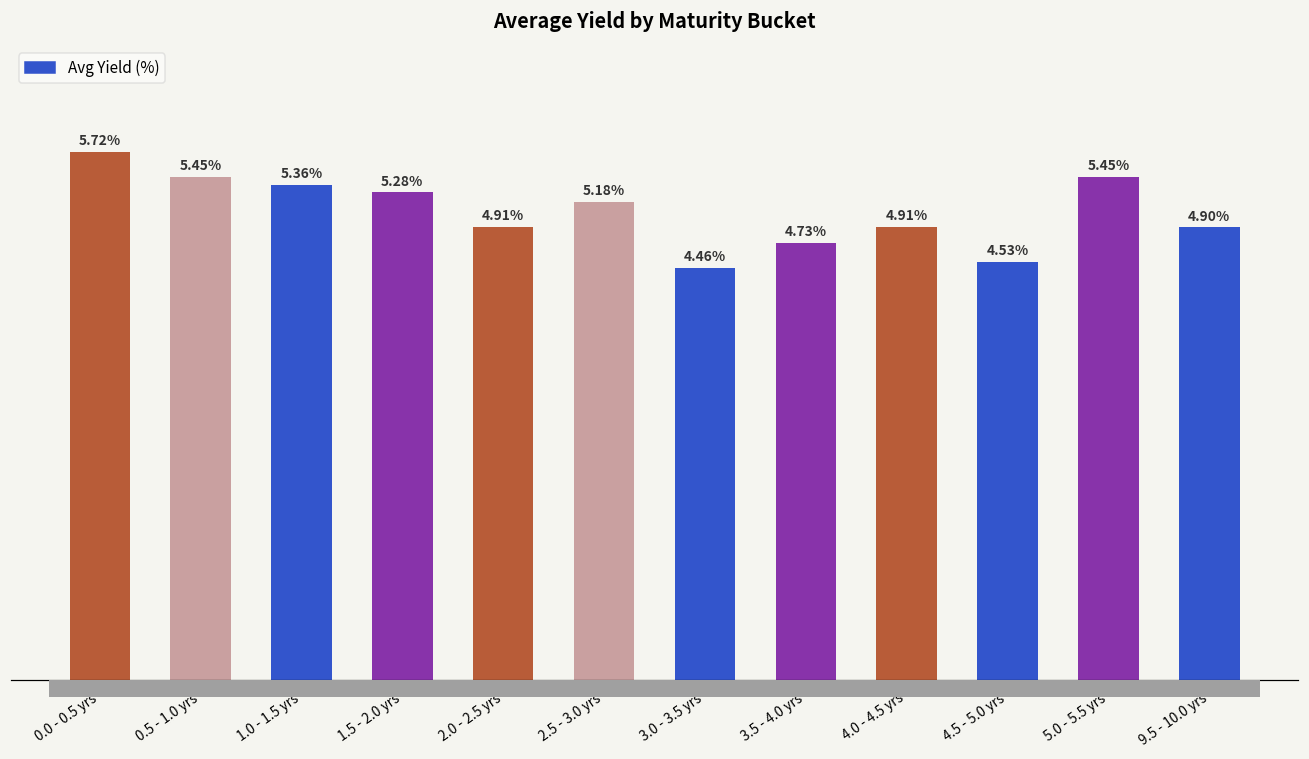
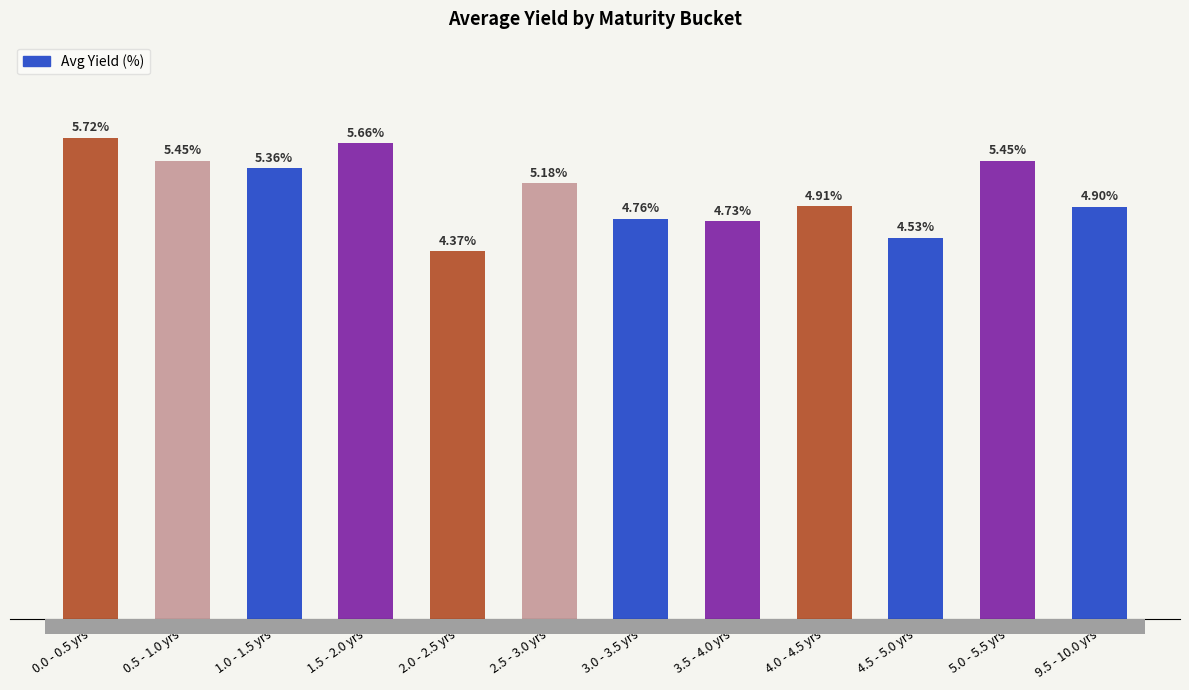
  {
    "0.0 - 0.5 yrs": "5.72%",
    "0.5 - 1.0 yrs": "5.45%",
    "1.0 - 1.5 yrs": "5.36%",
-   "1.5 - 2.0 yrs": "5.28%",
-   "2.0 - 2.5 yrs": "4.91%",
+   "1.5 - 2.0 yrs": "5.66%",
+   "2.0 - 2.5 yrs": "4.37%",
    "2.5 - 3.0 yrs": "5.18%",
-   "3.0 - 3.5 yrs": "4.46%",
+   "3.0 - 3.5 yrs": "4.76%",
    "3.5 - 4.0 yrs": "4.73%",
    "4.0 - 4.5 yrs": "4.91%",
    "4.5 - 5.0 yrs": "4.53%",
    "5.0 - 5.5 yrs": "5.45%",
    "9.5 - 10.0 yrs": "4.90%"
  }
